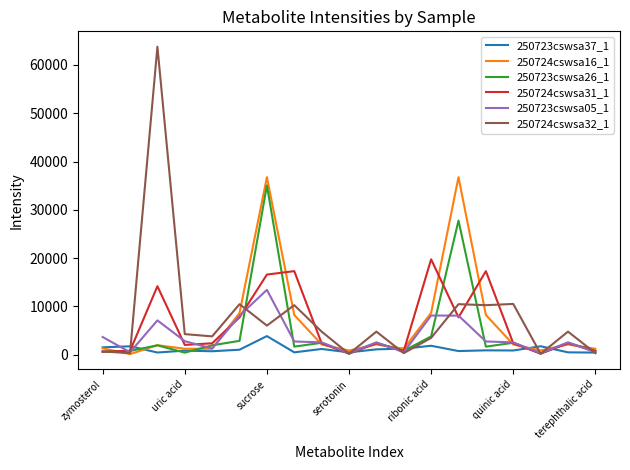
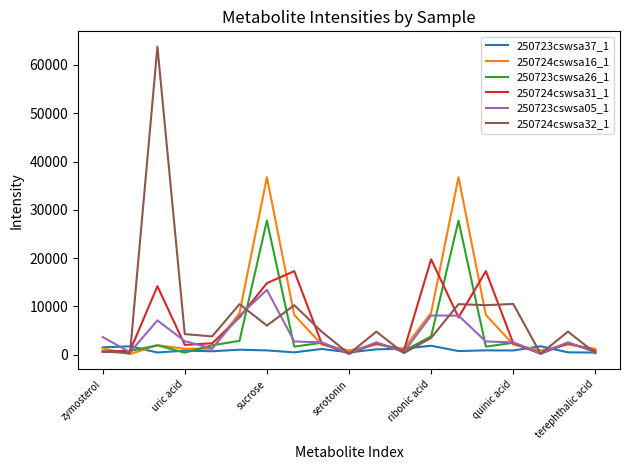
  {
    "250723cswsa37_1": {
-     "sucrose": 4000,
+     "sucrose": 1000,
      "ribonic acid": 2000,
      "quinic acid": 1000
    },
    "250724cswsa16_1": {
      "sucrose": 37000,
      "ribonic acid": 9000
    },
    "250723cswsa26_1": {
-     "sucrose": 35000
+     "sucrose": 28000
    },
    "250724cswsa31_1": {
      "uric acid": 2000,
-     "sucrose": 17000,
+     "sucrose": 15000,
      "ribonic acid": 20000
    },
    "250723cswsa05_1": {
      "zymosterol": 4000,
      "uric acid": 3000,
      "sucrose": 13000,
      "ribonic acid": 8000
    },
    "250724cswsa32_1": {
      "uric acid": 4000,
      "sucrose": 6000,
      "quinic acid": 11000
    }
  }
